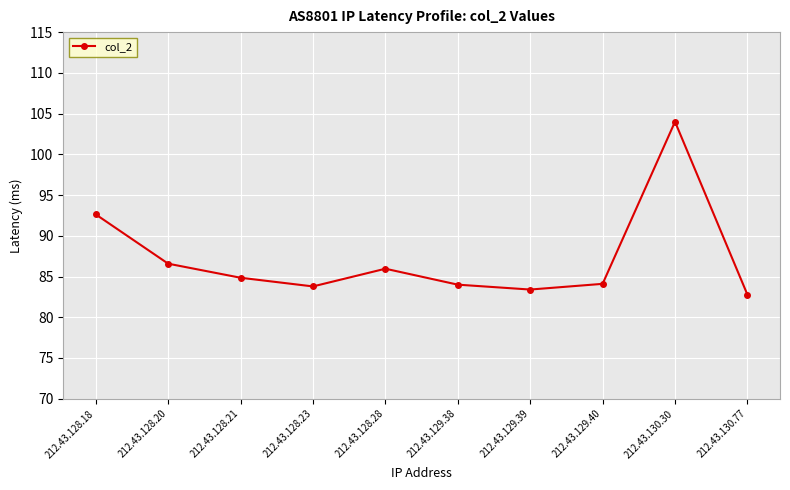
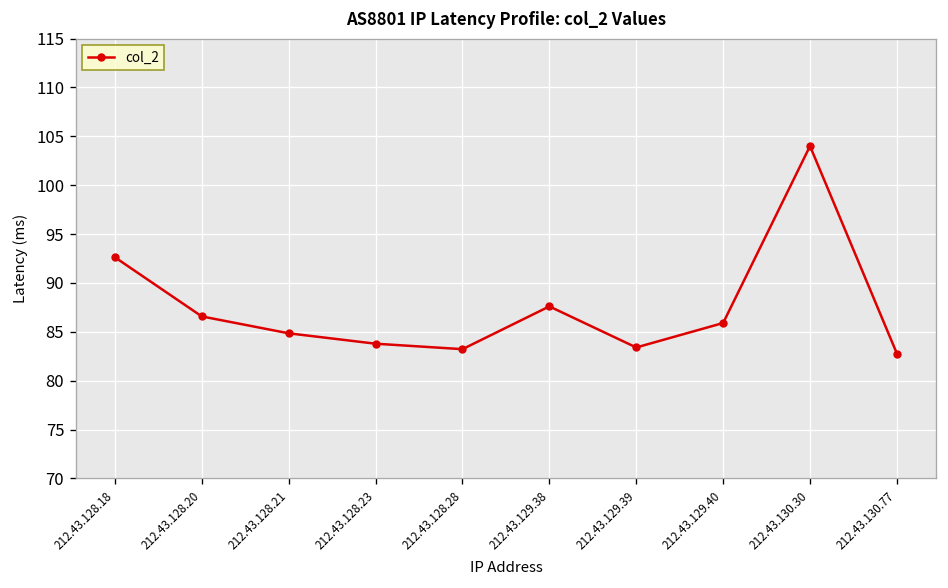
  {
    "212.43.128.18": 93,
    "212.43.128.20": 87,
    "212.43.128.21": 85,
    "212.43.128.23": 84,
-   "212.43.128.28": 86,
-   "212.43.129.38": 84,
+   "212.43.128.28": 83,
+   "212.43.129.38": 88,
    "212.43.129.39": 83,
-   "212.43.129.40": 84,
+   "212.43.129.40": 86,
    "212.43.130.30": 104,
    "212.43.130.77": 83
  }
